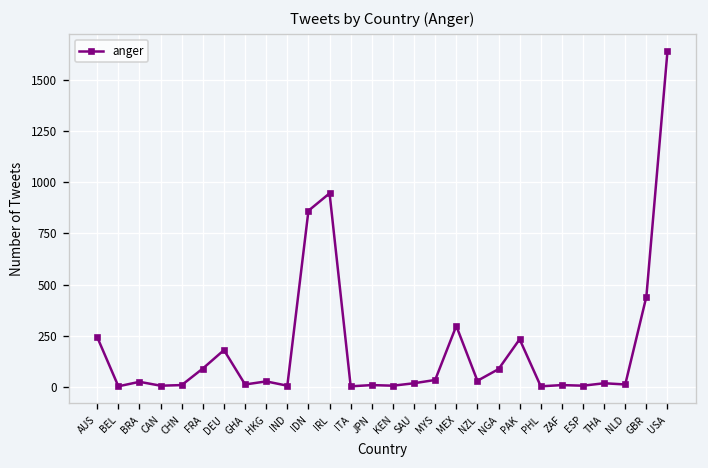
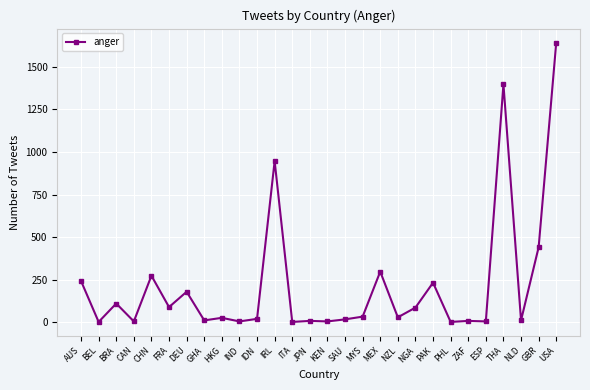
  {
    "AUS": 240,
    "BEL": 0,
-   "BRA": 30,
+   "BRA": 110,
    "CAN": 10,
-   "CHN": 10,
+   "CHN": 270,
    "FRA": 90,
    "DEU": 180,
    "GHA": 10,
    "HKG": 30,
    "IND": 10,
-   "IDN": 860,
+   "IDN": 20,
    "IRL": 950,
    "ITA": 0,
    "JPN": 10,
    "KEN": 10,
    "SAU": 20,
    "MYS": 30,
    "MEX": 300,
    "NZL": 30,
    "NGA": 90,
    "PAK": 230,
    "PHL": 0,
    "ZAF": 10,
    "ESP": 10,
-   "THA": 20,
+   "THA": 1400,
    "NLD": 10,
    "GBR": 440,
    "USA": 1640
  }
